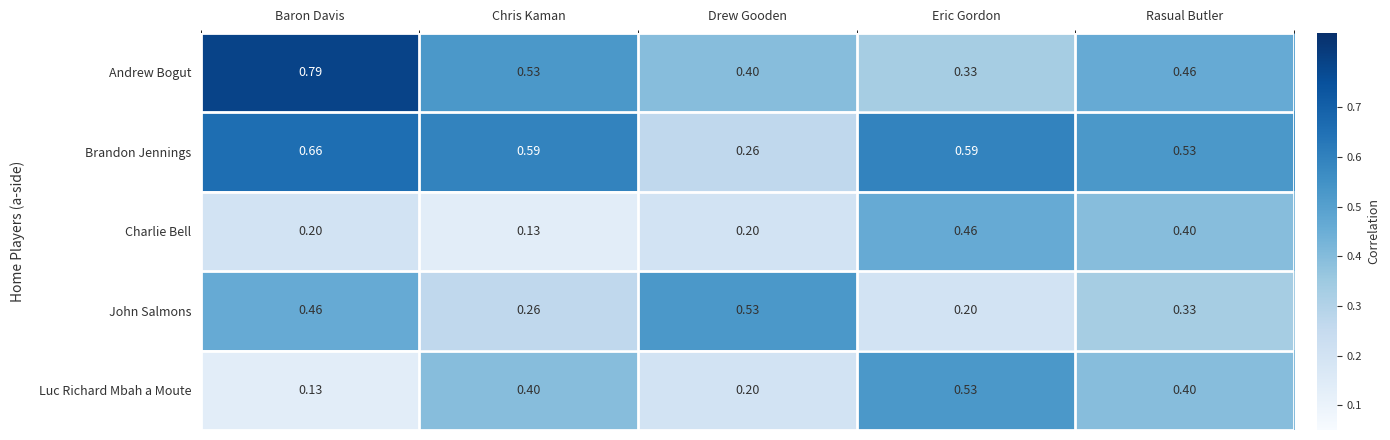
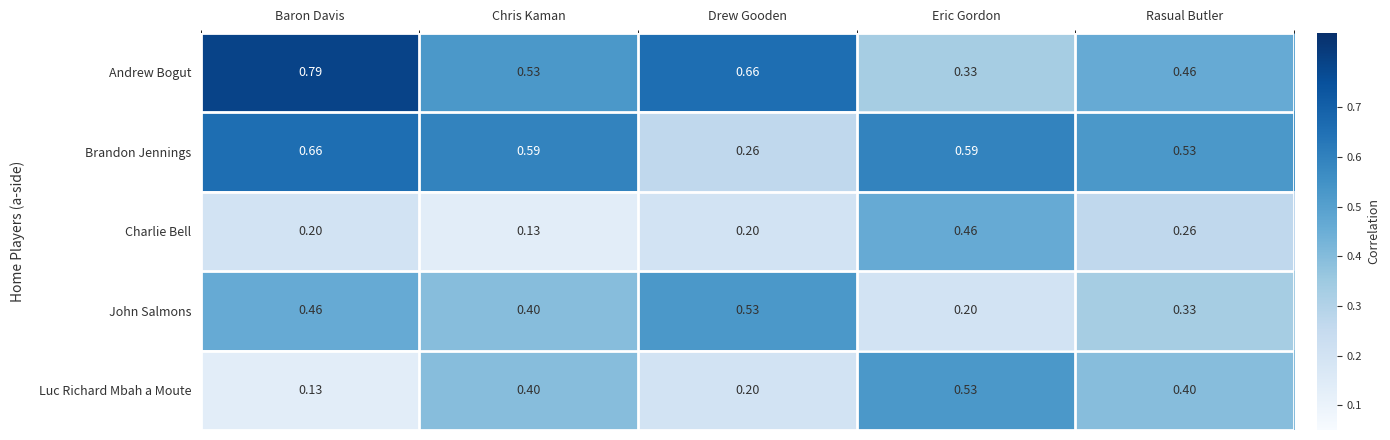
  {
    "Andrew Bogut": {
      "Baron Davis": 0.79,
      "Chris Kaman": 0.53,
-     "Drew Gooden": 0.40,
+     "Drew Gooden": 0.66,
      "Eric Gordon": 0.33,
      "Rasual Butler": 0.46
    },
    "Brandon Jennings": {
      "Baron Davis": 0.66,
      "Chris Kaman": 0.59,
      "Drew Gooden": 0.26,
      "Eric Gordon": 0.59,
      "Rasual Butler": 0.53
    },
    "Charlie Bell": {
      "Baron Davis": 0.20,
      "Chris Kaman": 0.13,
      "Drew Gooden": 0.20,
      "Eric Gordon": 0.46,
-     "Rasual Butler": 0.40
+     "Rasual Butler": 0.26
    },
    "John Salmons": {
      "Baron Davis": 0.46,
-     "Chris Kaman": 0.26,
+     "Chris Kaman": 0.40,
      "Drew Gooden": 0.53,
      "Eric Gordon": 0.20,
      "Rasual Butler": 0.33
    },
    "Luc Richard Mbah a Moute": {
      "Baron Davis": 0.13,
      "Chris Kaman": 0.40,
      "Drew Gooden": 0.20,
      "Eric Gordon": 0.53,
      "Rasual Butler": 0.40
    }
  }
